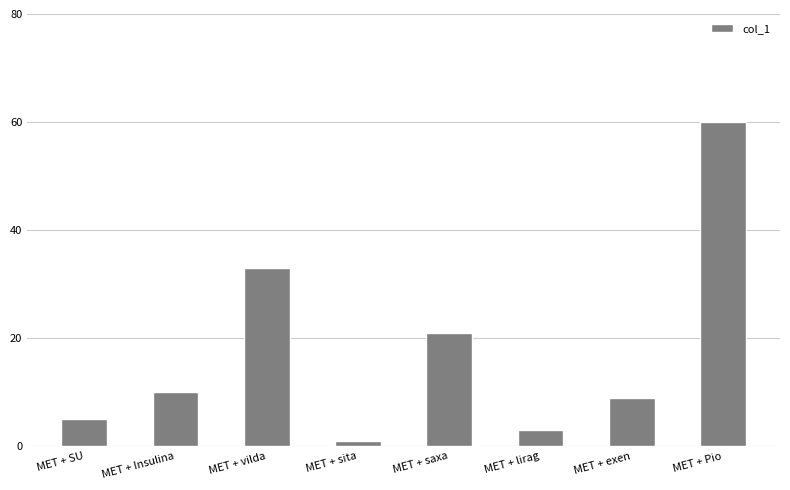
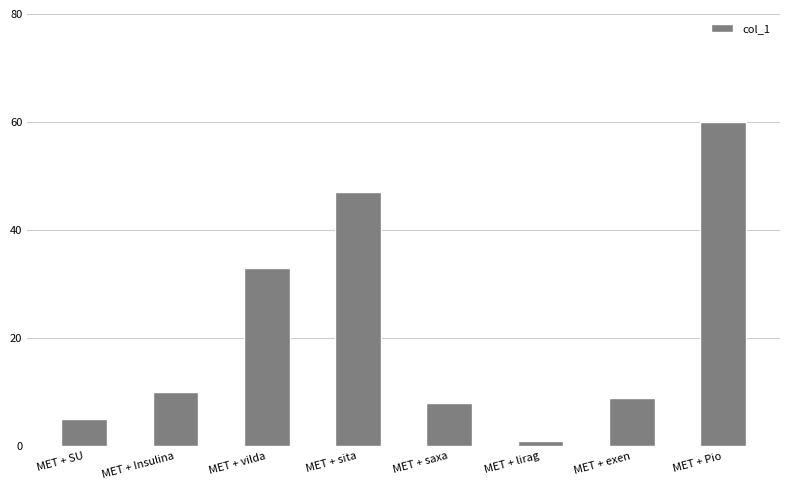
  {
    "MET + SU": 5,
    "MET + Insulina": 10,
    "MET + vilda": 33,
-   "MET + sita": 1,
-   "MET + saxa": 21,
-   "MET + lirag": 3,
+   "MET + sita": 47,
+   "MET + saxa": 8,
+   "MET + lirag": 1,
    "MET + exen": 9,
    "MET + Pio": 60
  }
